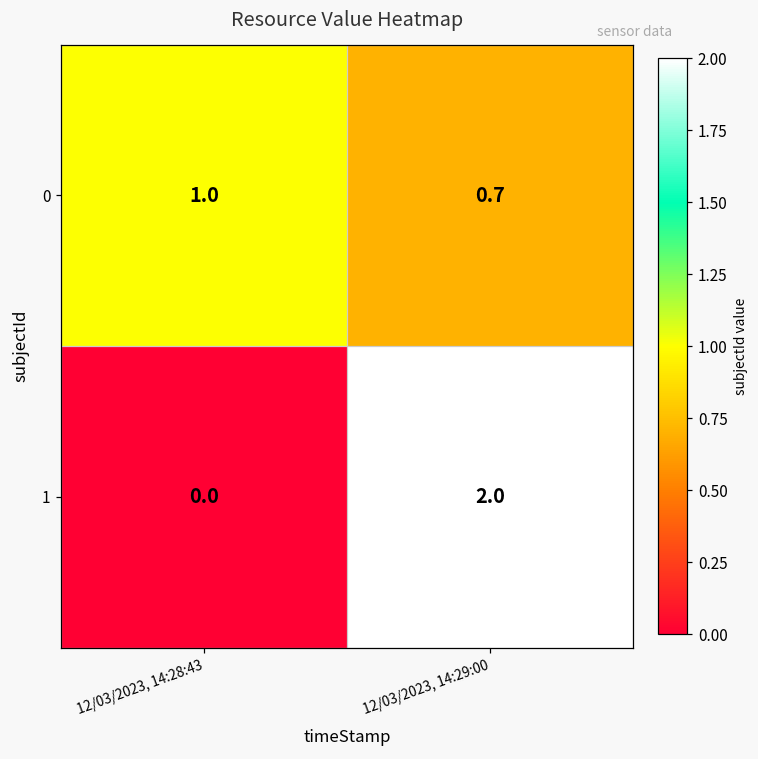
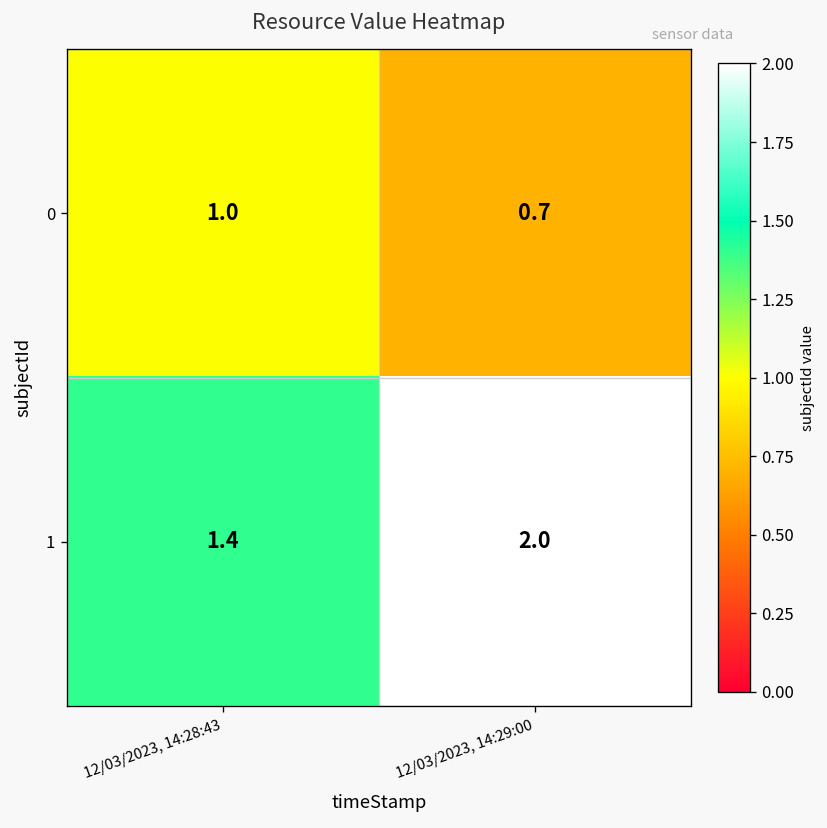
  {
    "0": {
      "12/03/2023, 14:28:43": 1.0,
      "12/03/2023, 14:29:00": 0.7
    },
    "1": {
-     "12/03/2023, 14:28:43": 0.0,
+     "12/03/2023, 14:28:43": 1.4,
      "12/03/2023, 14:29:00": 2.0
    }
  }
